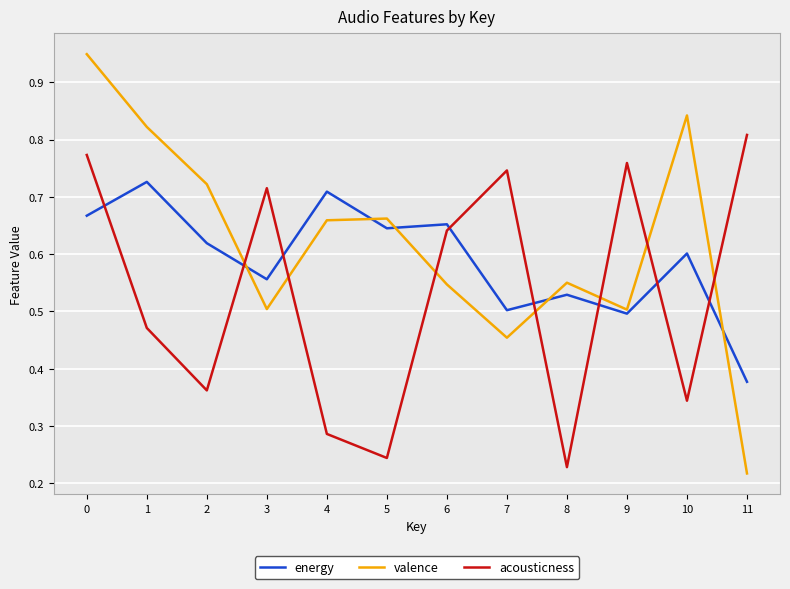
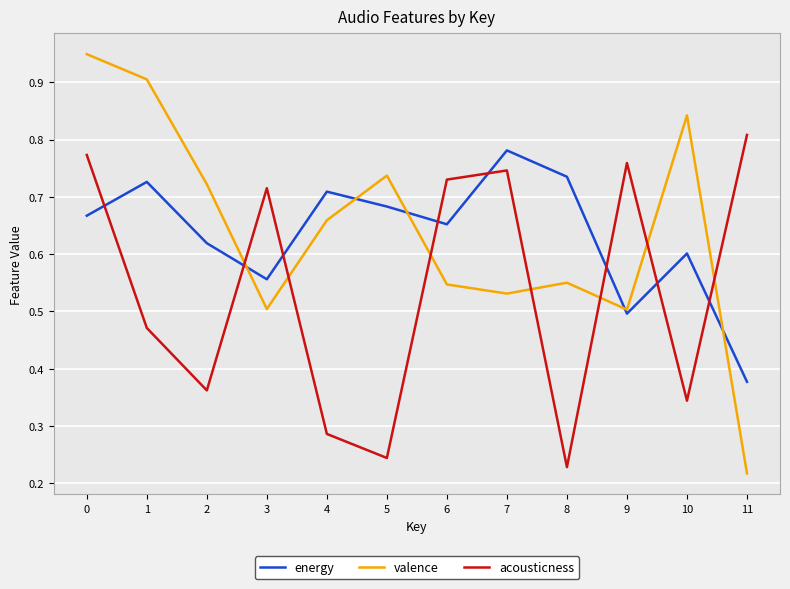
  {
    "energy": {
      "0": 0.67,
      "1": 0.73,
      "2": 0.62,
      "3": 0.56,
      "4": 0.71,
-     "5": 0.65,
+     "5": 0.68,
      "6": 0.65,
-     "7": 0.50,
-     "8": 0.53,
+     "7": 0.78,
+     "8": 0.74,
      "9": 0.50,
      "10": 0.60,
      "11": 0.38
    },
    "valence": {
      "0": 0.95,
-     "1": 0.82,
+     "1": 0.91,
      "2": 0.72,
      "3": 0.50,
      "4": 0.66,
-     "5": 0.66,
+     "5": 0.74,
      "6": 0.55,
-     "7": 0.45,
+     "7": 0.53,
      "8": 0.55,
      "9": 0.50,
      "10": 0.84,
      "11": 0.22
    },
    "acousticness": {
      "0": 0.77,
      "1": 0.47,
      "2": 0.36,
      "3": 0.72,
      "4": 0.29,
      "5": 0.24,
-     "6": 0.64,
+     "6": 0.73,
      "7": 0.75,
      "8": 0.23,
      "9": 0.76,
      "10": 0.34,
      "11": 0.81
    }
  }
